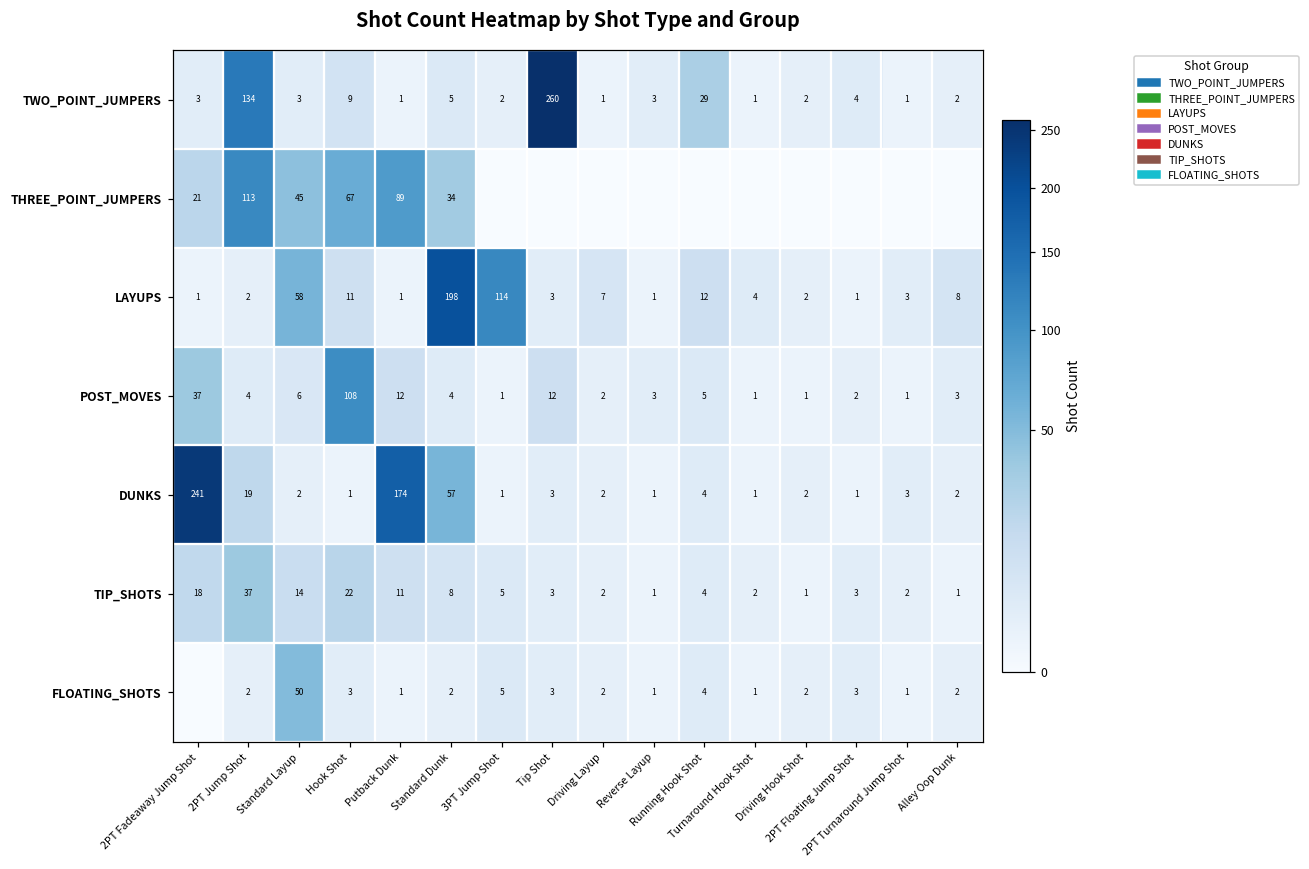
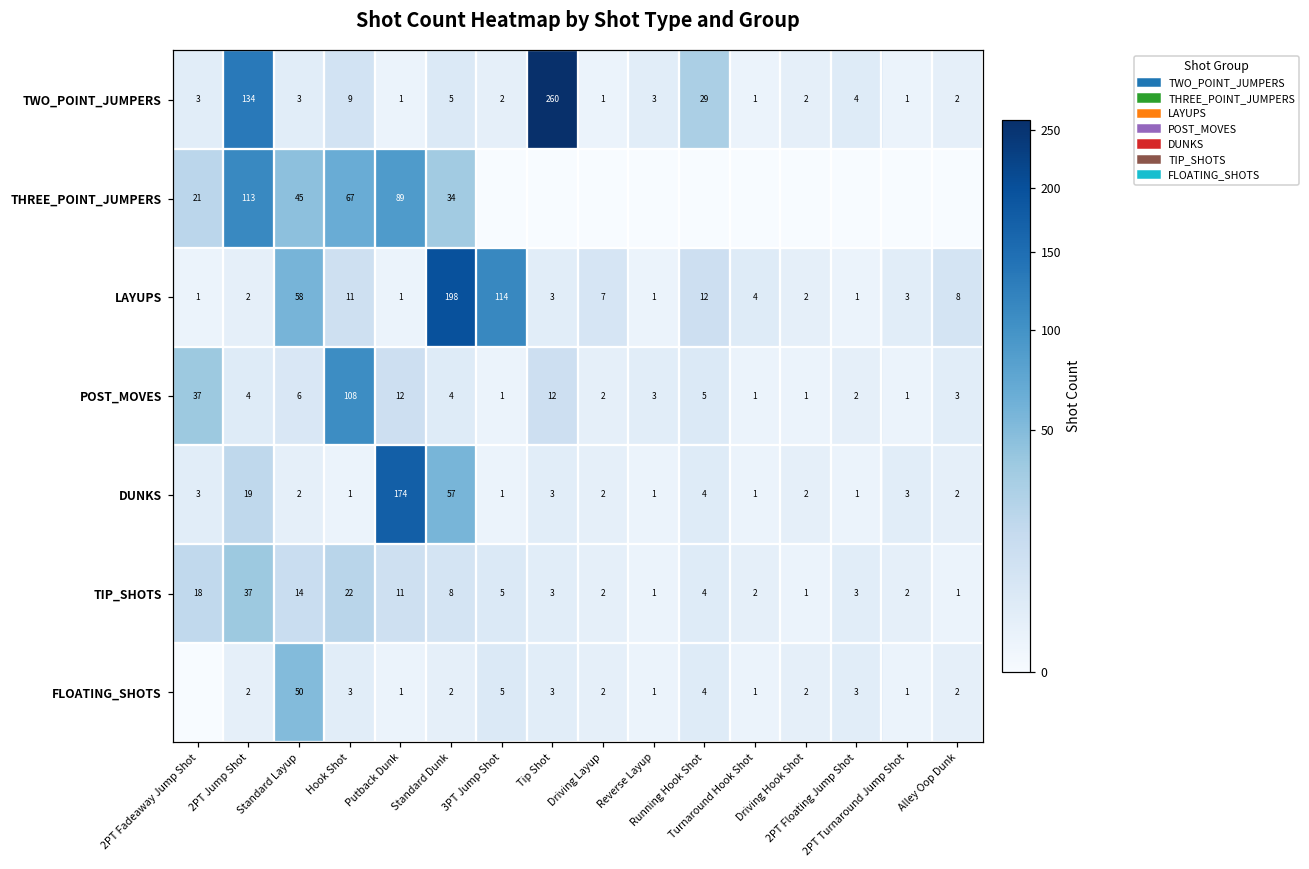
  {
    "TWO_POINT_JUMPERS": {
      "2PT Fadeaway Jump Shot": 3,
      "2PT Jump Shot": 134,
      "Standard Layup": 3,
      "Hook Shot": 9,
      "Putback Dunk": 1,
      "Standard Dunk": 5,
      "3PT Jump Shot": 2,
      "Tip Shot": 260,
      "Driving Layup": 1,
      "Reverse Layup": 3,
      "Running Hook Shot": 29,
      "Turnaround Hook Shot": 1,
      "Driving Hook Shot": 2,
      "2PT Floating Jump Shot": 4,
      "2PT Turnaround Jump Shot": 1,
      "Alley Oop Dunk": 2
    },
    "THREE_POINT_JUMPERS": {
      "2PT Fadeaway Jump Shot": 21,
      "2PT Jump Shot": 113,
      "Standard Layup": 45,
      "Hook Shot": 67,
      "Putback Dunk": 89,
      "Standard Dunk": 34
    },
    "LAYUPS": {
      "2PT Fadeaway Jump Shot": 1,
      "2PT Jump Shot": 2,
      "Standard Layup": 58,
      "Hook Shot": 11,
      "Putback Dunk": 1,
      "Standard Dunk": 198,
      "3PT Jump Shot": 114,
      "Tip Shot": 3,
      "Driving Layup": 7,
      "Reverse Layup": 1,
      "Running Hook Shot": 12,
      "Turnaround Hook Shot": 4,
      "Driving Hook Shot": 2,
      "2PT Floating Jump Shot": 1,
      "2PT Turnaround Jump Shot": 3,
      "Alley Oop Dunk": 8
    },
    "POST_MOVES": {
      "2PT Fadeaway Jump Shot": 37,
      "2PT Jump Shot": 4,
      "Standard Layup": 6,
      "Hook Shot": 108,
      "Putback Dunk": 12,
      "Standard Dunk": 4,
      "3PT Jump Shot": 1,
      "Tip Shot": 12,
      "Driving Layup": 2,
      "Reverse Layup": 3,
      "Running Hook Shot": 5,
      "Turnaround Hook Shot": 1,
      "Driving Hook Shot": 1,
      "2PT Floating Jump Shot": 2,
      "2PT Turnaround Jump Shot": 1,
      "Alley Oop Dunk": 3
    },
    "DUNKS": {
-     "2PT Fadeaway Jump Shot": 241,
+     "2PT Fadeaway Jump Shot": 3,
      "2PT Jump Shot": 19,
      "Standard Layup": 2,
      "Hook Shot": 1,
      "Putback Dunk": 174,
      "Standard Dunk": 57,
      "3PT Jump Shot": 1,
      "Tip Shot": 3,
      "Driving Layup": 2,
      "Reverse Layup": 1,
      "Running Hook Shot": 4,
      "Turnaround Hook Shot": 1,
      "Driving Hook Shot": 2,
      "2PT Floating Jump Shot": 1,
      "2PT Turnaround Jump Shot": 3,
      "Alley Oop Dunk": 2
    },
    "TIP_SHOTS": {
      "2PT Fadeaway Jump Shot": 18,
      "2PT Jump Shot": 37,
      "Standard Layup": 14,
      "Hook Shot": 22,
      "Putback Dunk": 11,
      "Standard Dunk": 8,
      "3PT Jump Shot": 5,
      "Tip Shot": 3,
      "Driving Layup": 2,
      "Reverse Layup": 1,
      "Running Hook Shot": 4,
      "Turnaround Hook Shot": 2,
      "Driving Hook Shot": 1,
      "2PT Floating Jump Shot": 3,
      "2PT Turnaround Jump Shot": 2,
      "Alley Oop Dunk": 1
    },
    "FLOATING_SHOTS": {
      "2PT Jump Shot": 2,
      "Standard Layup": 50,
      "Hook Shot": 3,
      "Putback Dunk": 1,
      "Standard Dunk": 2,
      "3PT Jump Shot": 5,
      "Tip Shot": 3,
      "Driving Layup": 2,
      "Reverse Layup": 1,
      "Running Hook Shot": 4,
      "Turnaround Hook Shot": 1,
      "Driving Hook Shot": 2,
      "2PT Floating Jump Shot": 3,
      "2PT Turnaround Jump Shot": 1,
      "Alley Oop Dunk": 2
    }
  }
